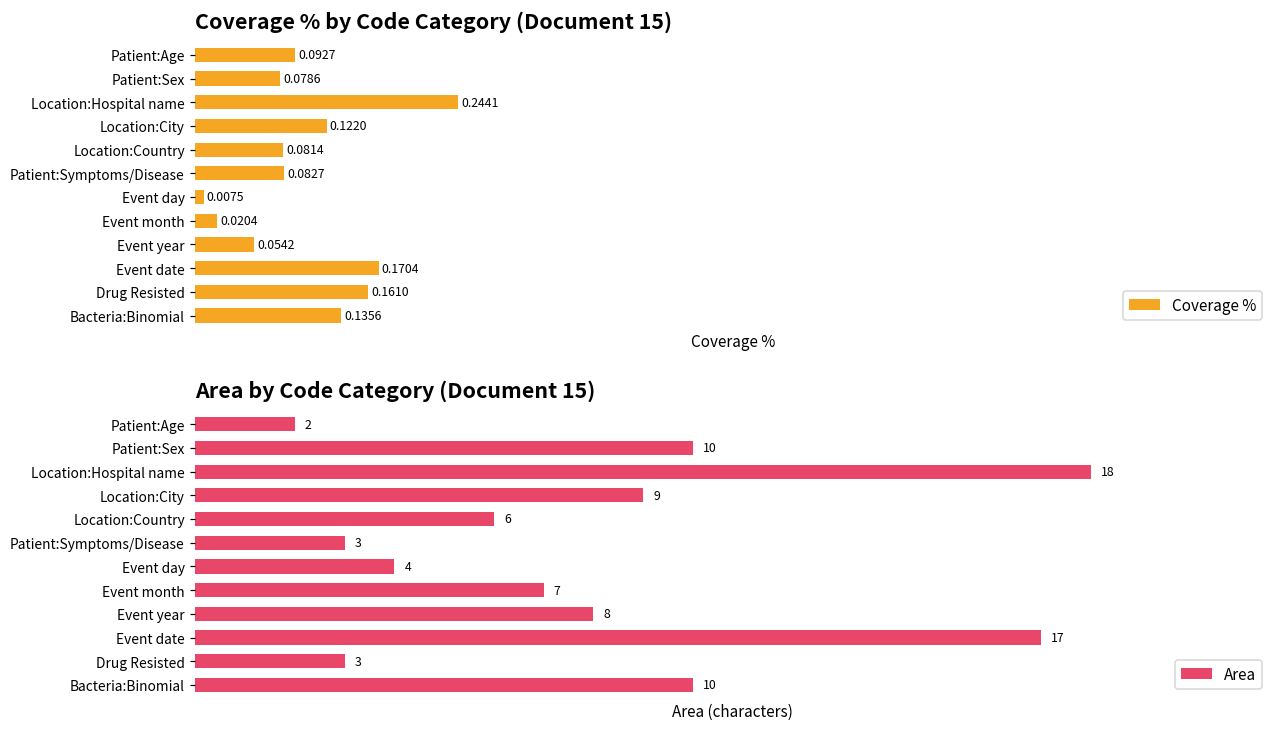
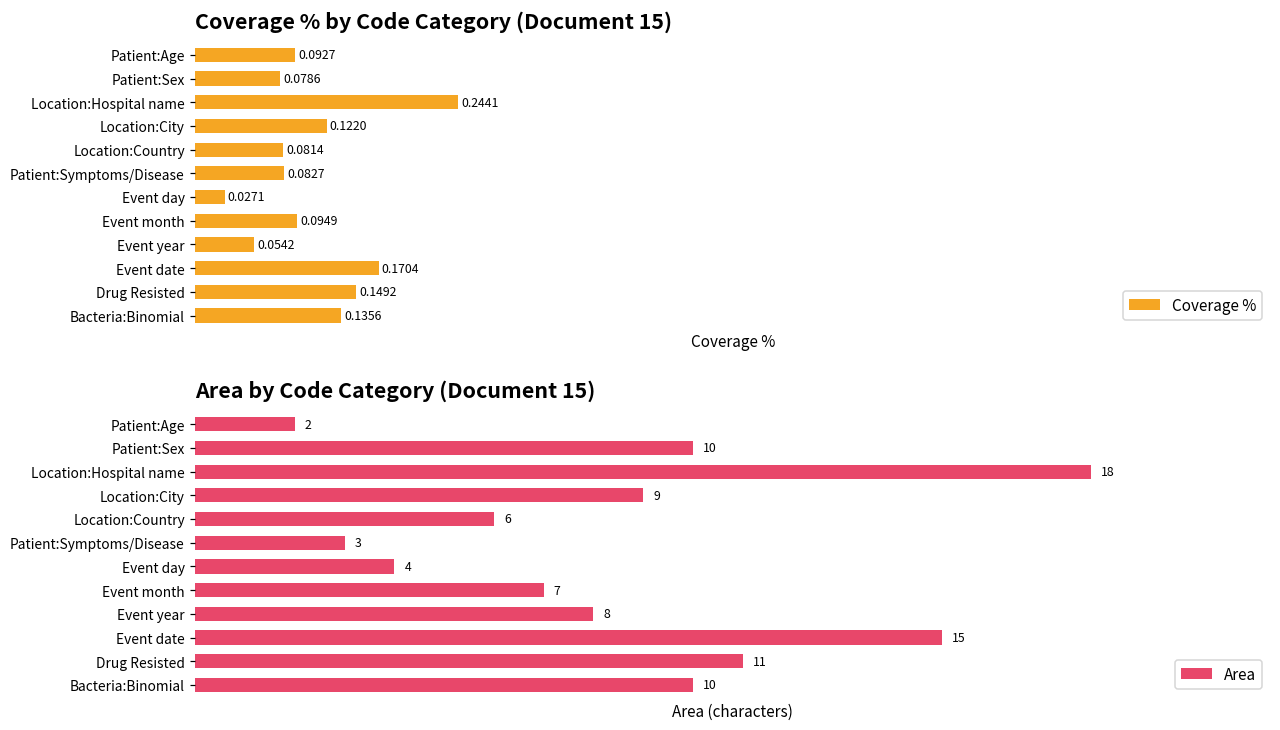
  {
    "Coverage % by Code Category (Document 15)": {
      "Patient:Age": 0.0927,
      "Patient:Sex": 0.0786,
      "Location:Hospital name": 0.2441,
      "Location:City": 0.1220,
      "Location:Country": 0.0814,
      "Patient:Symptoms/Disease": 0.0827,
-     "Event day": 0.0075,
-     "Event month": 0.0204,
+     "Event day": 0.0271,
+     "Event month": 0.0949,
      "Event year": 0.0542,
      "Event date": 0.1704,
-     "Drug Resisted": 0.1610,
+     "Drug Resisted": 0.1492,
      "Bacteria:Binomial": 0.1356
    },
    "Area by Code Category (Document 15)": {
      "Patient:Age": 2,
      "Patient:Sex": 10,
      "Location:Hospital name": 18,
      "Location:City": 9,
      "Location:Country": 6,
      "Patient:Symptoms/Disease": 3,
      "Event day": 4,
      "Event month": 7,
      "Event year": 8,
-     "Event date": 17,
-     "Drug Resisted": 3,
+     "Event date": 15,
+     "Drug Resisted": 11,
      "Bacteria:Binomial": 10
    }
  }
